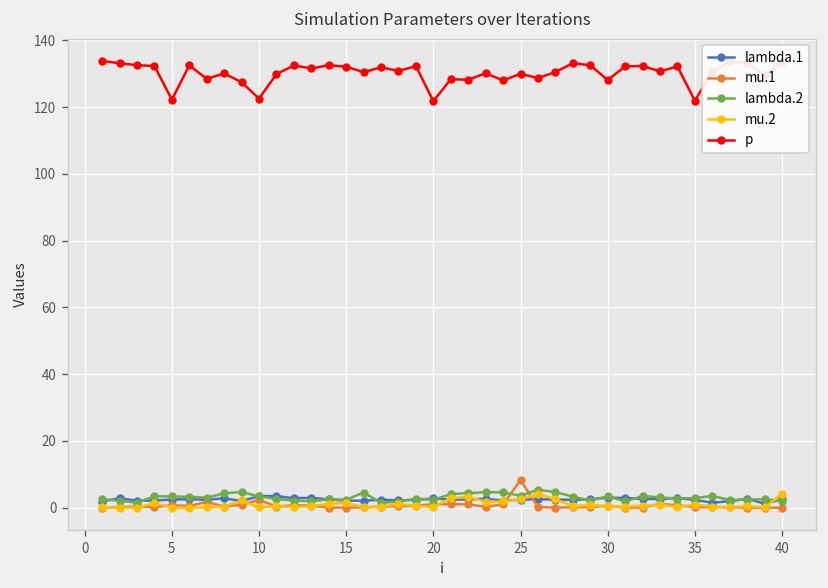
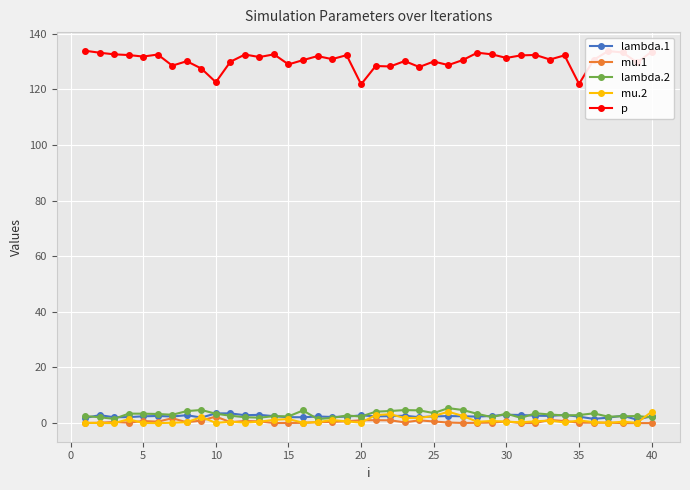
  {
    "lambda.1": {
      "5": 2
    },
    "mu.1": {
      "10": 2,
      "15": 0,
-     "25": 8,
+     "25": 1,
      "40": 0
    },
    "lambda.2": {
      "5": 3,
      "25": 4
    },
    "mu.2": {
      "10": 0,
      "40": 4
    },
    "p": {
-     "5": 122,
+     "5": 132,
      "10": 123,
-     "15": 132,
+     "15": 129,
      "20": 122,
      "25": 130,
-     "30": 128,
+     "30": 131,
      "35": 122
    }
  }
